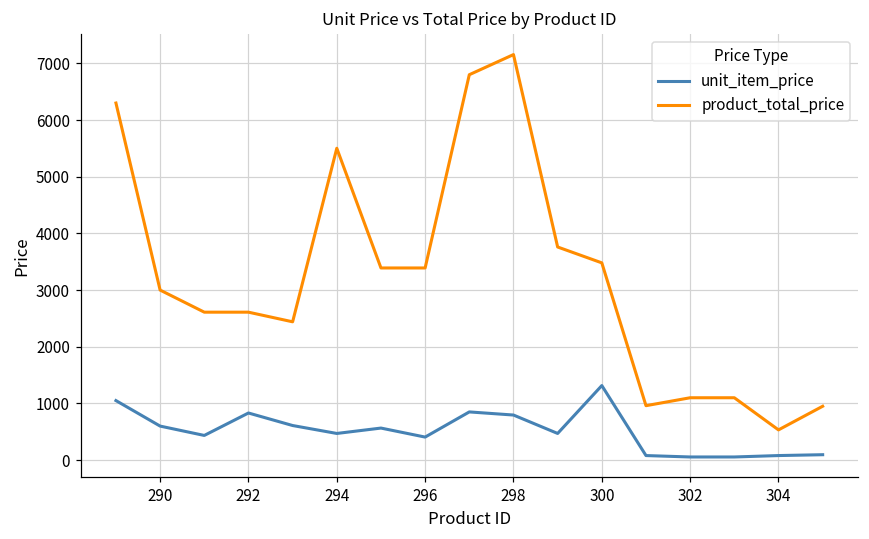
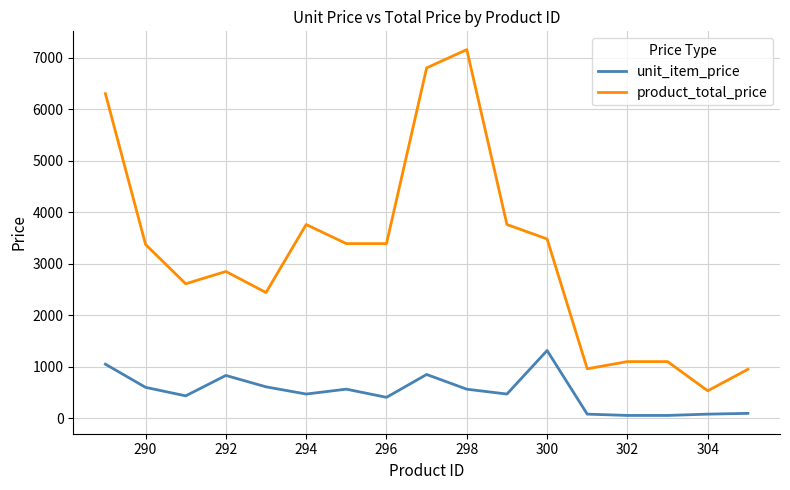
  {
    "unit_item_price": {
      "290": 600,
      "292": 800,
      "294": 500,
      "296": 400,
-     "298": 800,
+     "298": 600,
      "300": 1300,
      "302": 100,
      "304": 100
    },
    "product_total_price": {
-     "290": 3000,
-     "292": 2600,
-     "294": 5500,
+     "290": 3400,
+     "292": 2800,
+     "294": 3800,
      "296": 3400,
      "298": 7200,
      "300": 3500,
      "302": 1100,
      "304": 500
    }
  }
